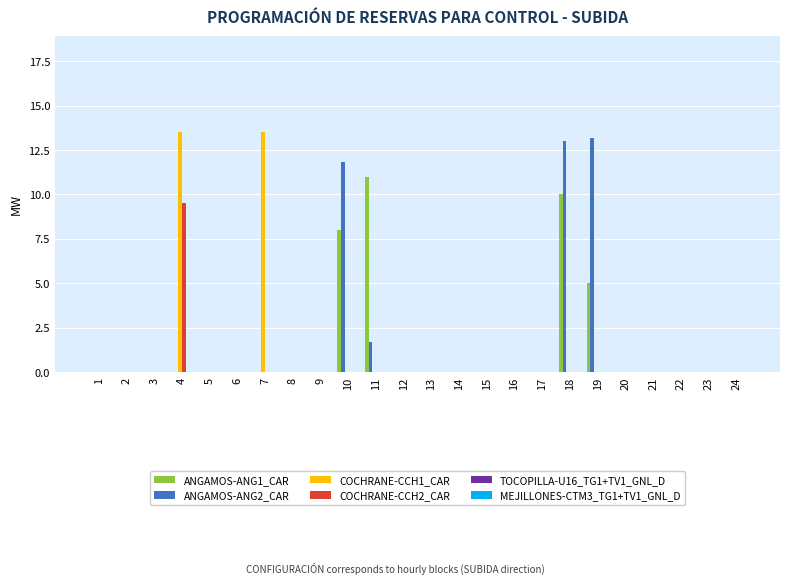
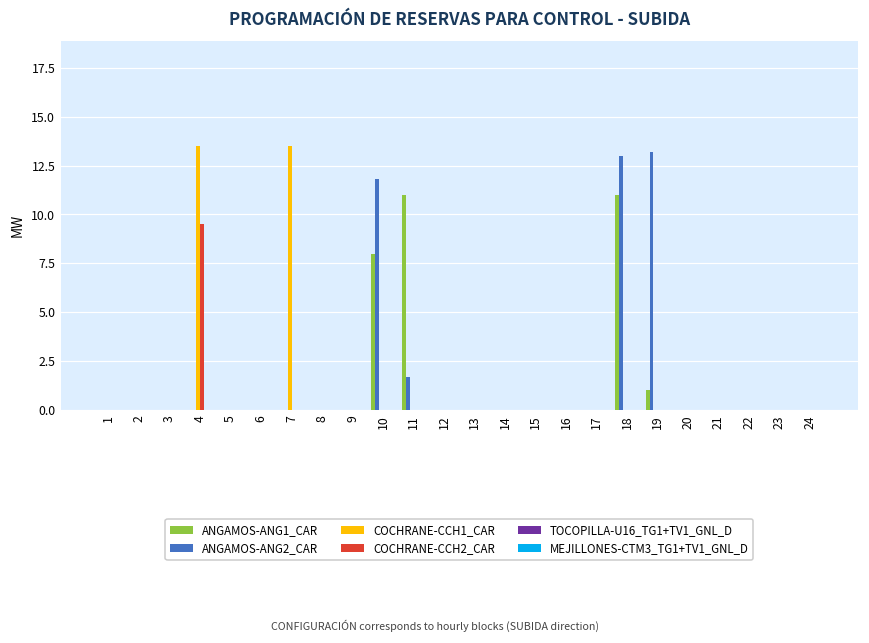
  {
    "ANGAMOS-ANG1_CAR": {
      "1": 0,
      "2": 0,
      "3": 0,
      "4": 0,
      "5": 0,
      "6": 0,
      "7": 0,
      "8": 0,
      "9": 0,
      "10": 8,
      "11": 11,
      "12": 0,
      "13": 0,
      "14": 0,
      "15": 0,
      "16": 0,
      "17": 0,
-     "18": 10,
-     "19": 5,
+     "18": 11,
+     "19": 1,
      "20": 0,
      "21": 0,
      "22": 0,
      "23": 0,
      "24": 0
    },
    "ANGAMOS-ANG2_CAR": {
      "1": 0,
      "2": 0,
      "3": 0,
      "4": 0,
      "5": 0,
      "6": 0,
      "7": 0,
      "8": 0,
      "9": 0,
      "10": 11.8,
      "11": 1.7,
      "12": 0,
      "13": 0,
      "14": 0,
      "15": 0,
      "16": 0,
      "17": 0,
      "18": 13,
      "19": 13.2,
      "20": 0,
      "21": 0,
      "22": 0,
      "23": 0,
      "24": 0
    },
    "COCHRANE-CCH1_CAR": {
      "1": 0,
      "2": 0,
      "3": 0,
      "4": 13.5,
      "5": 0,
      "6": 0,
      "7": 13.5,
      "8": 0,
      "9": 0,
      "10": 0,
      "11": 0,
      "12": 0,
      "13": 0,
      "14": 0,
      "15": 0,
      "16": 0,
      "17": 0,
      "18": 0,
      "19": 0,
      "20": 0,
      "21": 0,
      "22": 0,
      "23": 0,
      "24": 0
    },
    "COCHRANE-CCH2_CAR": {
      "1": 0,
      "2": 0,
      "3": 0,
      "4": 9.5,
      "5": 0,
      "6": 0,
      "7": 0,
      "8": 0,
      "9": 0,
      "10": 0,
      "11": 0,
      "12": 0,
      "13": 0,
      "14": 0,
      "15": 0,
      "16": 0,
      "17": 0,
      "18": 0,
      "19": 0,
      "20": 0,
      "21": 0,
      "22": 0,
      "23": 0,
      "24": 0
    },
    "TOCOPILLA-U16_TG1+TV1_GNL_D": {
      "1": 0,
      "2": 0,
      "3": 0,
      "4": 0,
      "5": 0,
      "6": 0,
      "7": 0,
      "8": 0,
      "9": 0,
      "10": 0,
      "11": 0,
      "12": 0,
      "13": 0,
      "14": 0,
      "15": 0,
      "16": 0,
      "17": 0,
      "18": 0,
      "19": 0,
      "20": 0,
      "21": 0,
      "22": 0,
      "23": 0,
      "24": 0
    },
    "MEJILLONES-CTM3_TG1+TV1_GNL_D": {
      "1": 0,
      "2": 0,
      "3": 0,
      "4": 0,
      "5": 0,
      "6": 0,
      "7": 0,
      "8": 0,
      "9": 0,
      "10": 0,
      "11": 0,
      "12": 0,
      "13": 0,
      "14": 0,
      "15": 0,
      "16": 0,
      "17": 0,
      "18": 0,
      "19": 0,
      "20": 0,
      "21": 0,
      "22": 0,
      "23": 0,
      "24": 0
    }
  }
